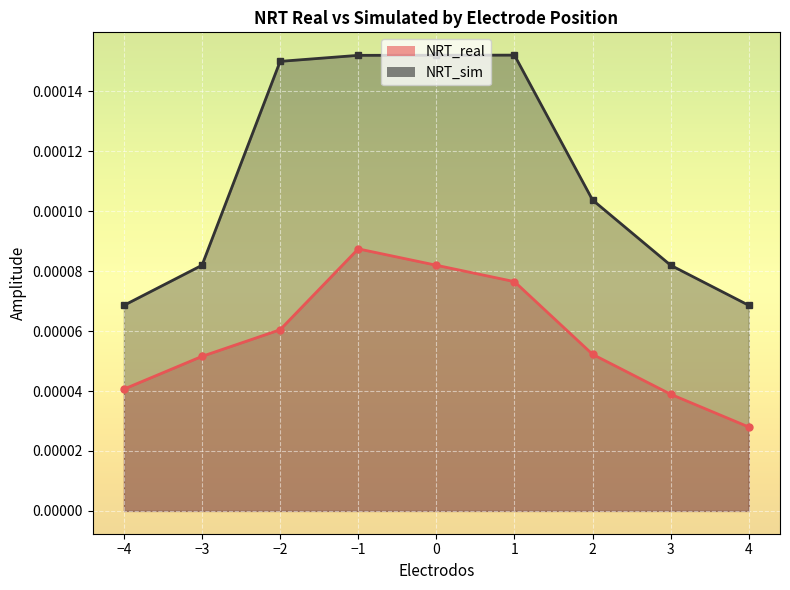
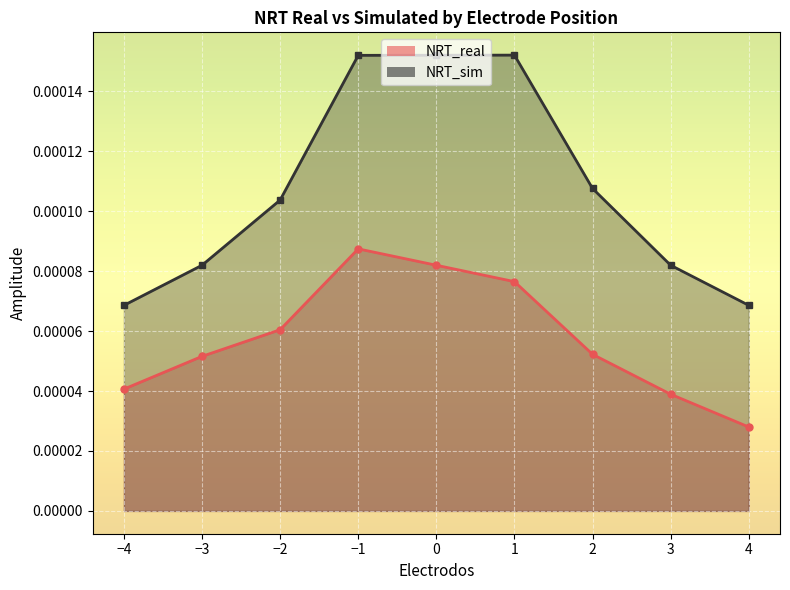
  {
    "NRT_real": {
      "−4": 0.000041,
      "−3": 0.000052,
      "−2": 0.000060,
      "−1": 0.000087,
      "0": 0.000082,
      "1": 0.000077,
      "2": 0.000052,
      "3": 0.000039,
      "4": 0.000028
    },
    "NRT_sim": {
      "−4": 0.000069,
      "−3": 0.000082,
-     "−2": 0.000150,
+     "−2": 0.000104,
      "−1": 0.000152,
      "1": 0.000152,
-     "2": 0.000104,
+     "2": 0.000108,
      "3": 0.000082,
      "4": 0.000069
    }
  }
